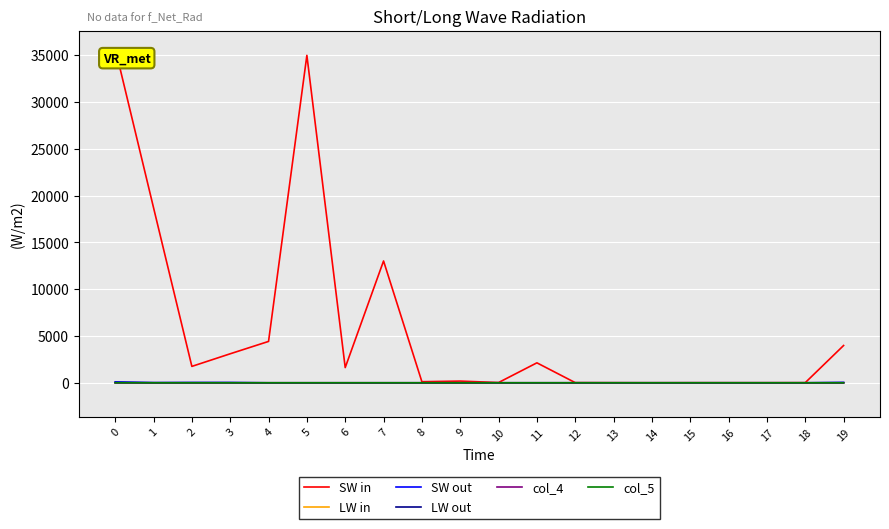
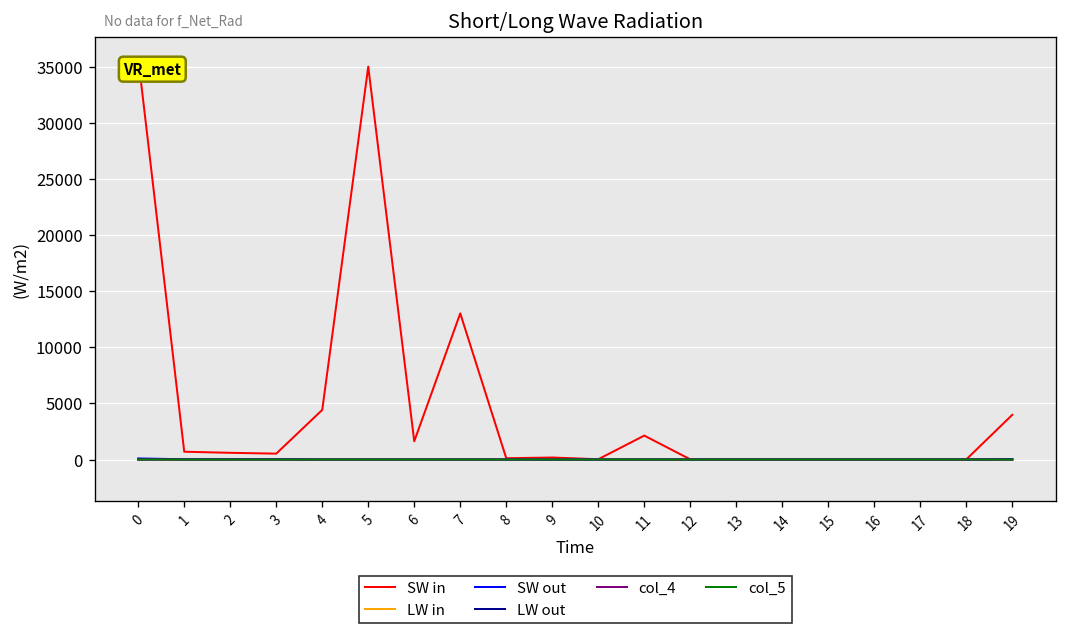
  {
    "SW in": {
-     "1": 19000,
-     "2": 2000,
-     "3": 3000,
+     "1": 1000,
+     "2": 1000,
+     "3": 1000,
      "4": 4000,
      "5": 35000,
      "6": 2000,
      "7": 13000,
      "11": 2000,
      "19": 4000
    }
  }
